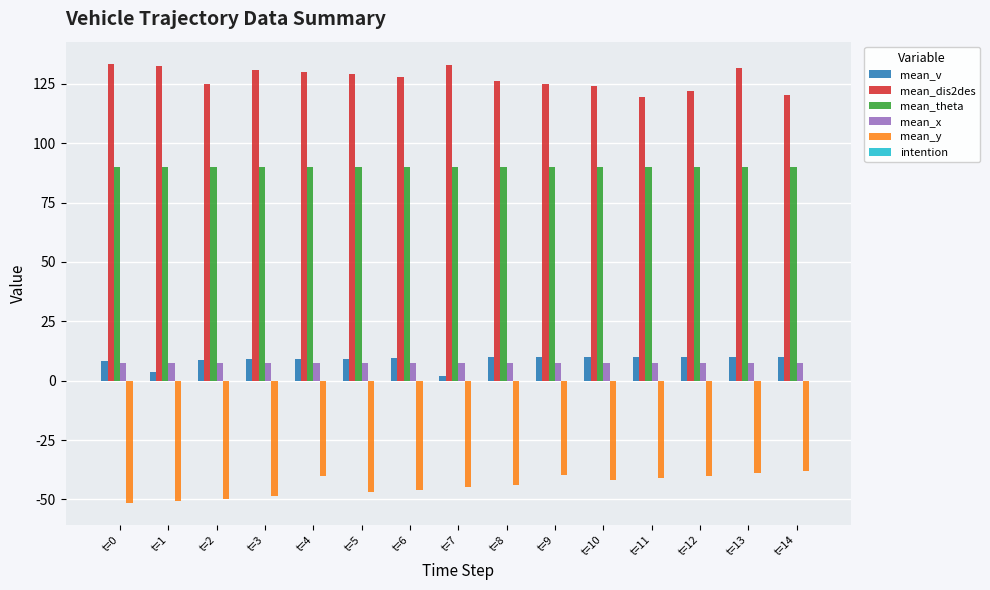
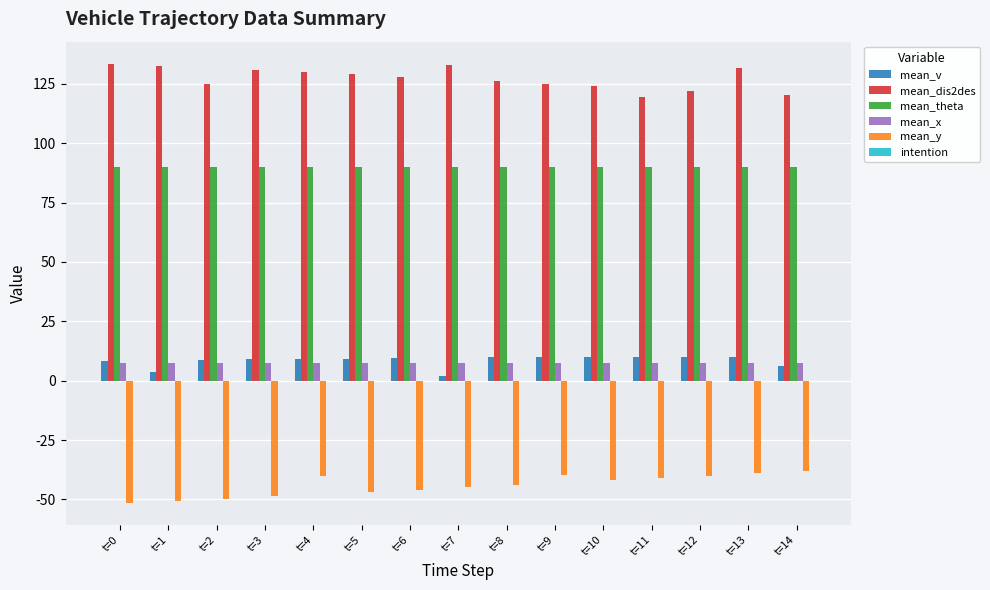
  {
    "mean_v": {
      "t=0": 8,
      "t=1": 4,
      "t=2": 9,
      "t=3": 9,
      "t=4": 9,
      "t=5": 9,
      "t=6": 10,
      "t=7": 2,
      "t=8": 10,
      "t=9": 10,
      "t=10": 10,
      "t=11": 10,
      "t=12": 10,
      "t=13": 10,
-     "t=14": 10
+     "t=14": 6
    },
    "mean_dis2des": {
      "t=0": 134,
      "t=1": 133,
      "t=2": 125,
      "t=3": 131,
      "t=4": 130,
      "t=5": 129,
      "t=6": 128,
      "t=7": 133,
      "t=8": 126,
      "t=9": 125,
      "t=10": 124,
      "t=11": 120,
      "t=12": 122,
      "t=13": 132,
      "t=14": 120
    },
    "mean_theta": {
      "t=0": 90,
      "t=1": 90,
      "t=2": 90,
      "t=3": 90,
      "t=4": 90,
      "t=5": 90,
      "t=6": 90,
      "t=7": 90,
      "t=8": 90,
      "t=9": 90,
      "t=10": 90,
      "t=11": 90,
      "t=12": 90,
      "t=13": 90,
      "t=14": 90
    },
    "mean_x": {
      "t=0": 8,
      "t=1": 8,
      "t=2": 8,
      "t=3": 8,
      "t=4": 8,
      "t=5": 8,
      "t=6": 8,
      "t=7": 8,
      "t=8": 8,
      "t=9": 8,
      "t=10": 8,
      "t=11": 8,
      "t=12": 8,
      "t=13": 8,
      "t=14": 8
    },
    "mean_y": {
      "t=0": -51,
      "t=1": -50,
      "t=2": -50,
      "t=3": -49,
      "t=4": -40,
      "t=5": -47,
      "t=6": -46,
      "t=7": -45,
      "t=8": -44,
      "t=9": -40,
      "t=10": -42,
      "t=11": -41,
      "t=12": -40,
      "t=13": -39,
      "t=14": -38
    },
    "intention": {
      "t=0": 0,
      "t=1": 0,
      "t=2": 0,
      "t=3": 0,
      "t=4": 0,
      "t=5": 0,
      "t=6": 0,
      "t=7": 0,
      "t=8": 0,
      "t=9": 0,
      "t=10": 0,
      "t=11": 0,
      "t=12": 0,
      "t=13": 0,
      "t=14": 0
    }
  }
